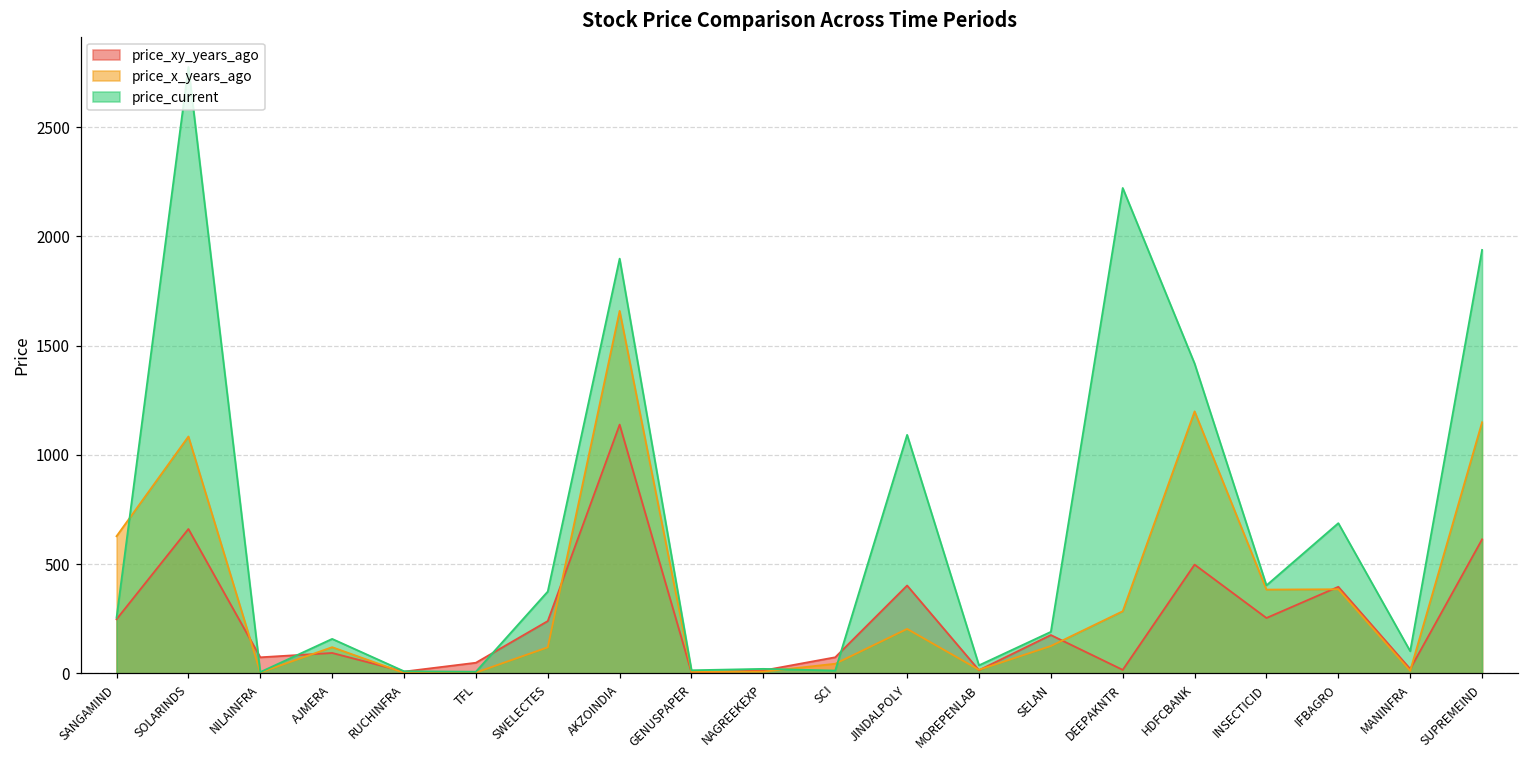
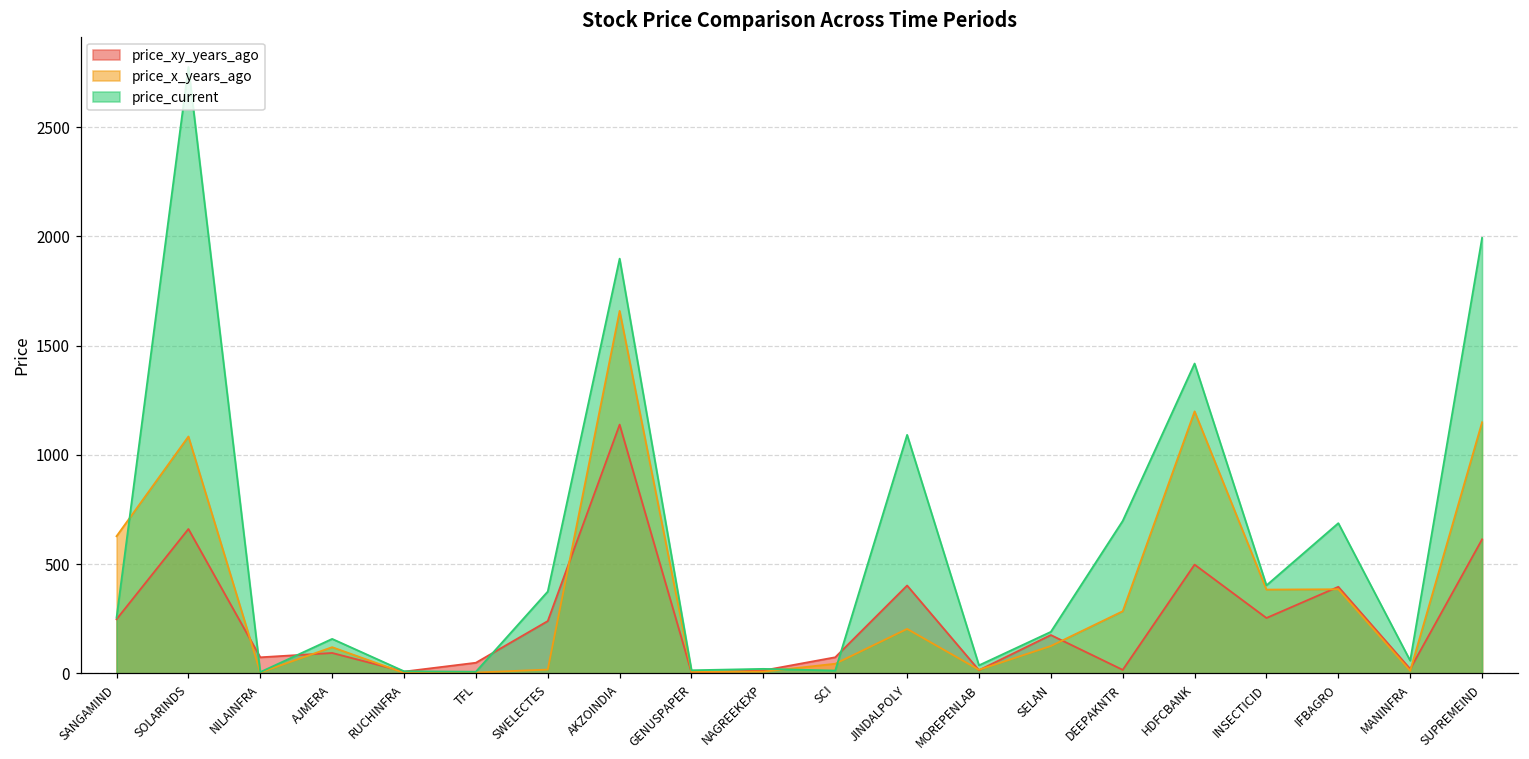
  {
    "price_xy_years_ago": {
      "SOLARINDS": 660,
      "NILAINFRA": 70,
      "AJMERA": 90,
      "TFL": 50,
      "SWELECTES": 240,
      "AKZOINDIA": 1140,
      "SCI": 70,
      "JINDALPOLY": 400,
      "SELAN": 180,
      "DEEPAKNTR": 20,
      "HDFCBANK": 500,
      "INSECTICID": 250,
      "SUPREMEIND": 610
    },
    "price_x_years_ago": {
      "SANGAMIND": 630,
      "SOLARINDS": 1080,
      "AJMERA": 120,
-     "SWELECTES": 120,
+     "SWELECTES": 20,
      "AKZOINDIA": 1660,
      "SCI": 40,
      "JINDALPOLY": 200,
      "SELAN": 120,
      "DEEPAKNTR": 280,
      "HDFCBANK": 1200,
      "INSECTICID": 380,
      "SUPREMEIND": 1150
    },
    "price_current": {
      "AJMERA": 160,
      "SWELECTES": 370,
      "AKZOINDIA": 1900,
      "SCI": 10,
      "JINDALPOLY": 1090,
      "MOREPENLAB": 40,
      "SELAN": 190,
-     "DEEPAKNTR": 2220,
+     "DEEPAKNTR": 700,
      "HDFCBANK": 1420,
      "INSECTICID": 400,
      "IFBAGRO": 690,
-     "MANINFRA": 100,
-     "SUPREMEIND": 1940
+     "MANINFRA": 60,
+     "SUPREMEIND": 1990
    }
  }
